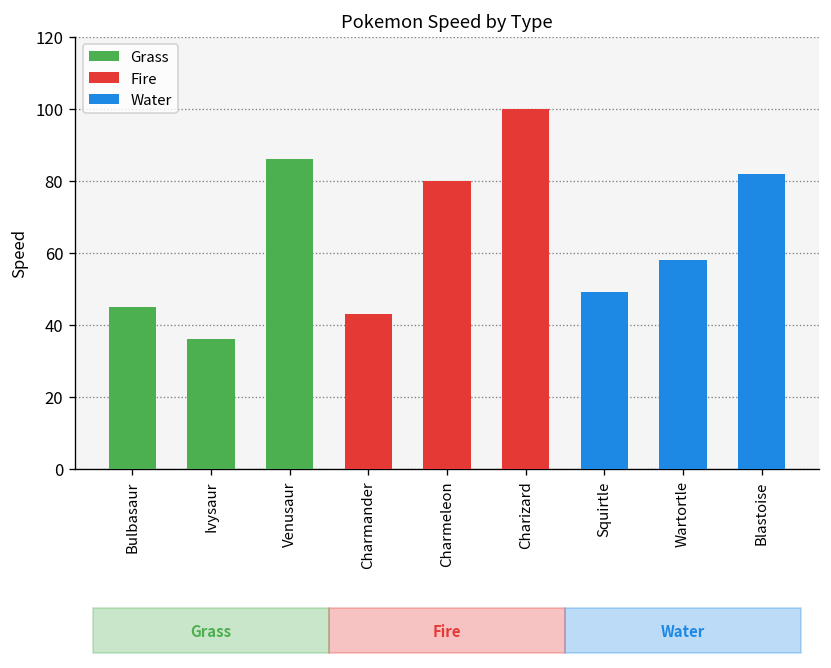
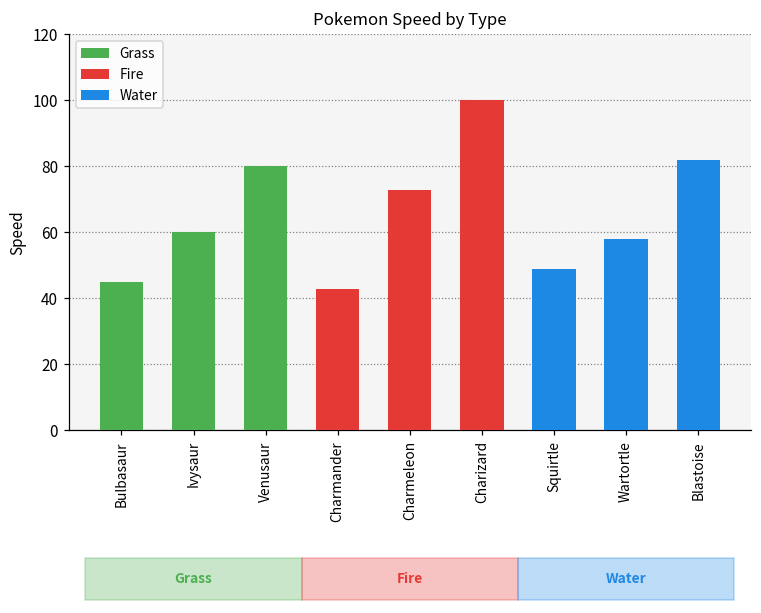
  {
    "Bulbasaur": 45,
-   "Ivysaur": 36,
-   "Venusaur": 86,
+   "Ivysaur": 60,
+   "Venusaur": 80,
    "Charmander": 43,
-   "Charmeleon": 80,
+   "Charmeleon": 73,
    "Charizard": 100,
    "Squirtle": 49,
    "Wartortle": 58,
    "Blastoise": 82
  }
